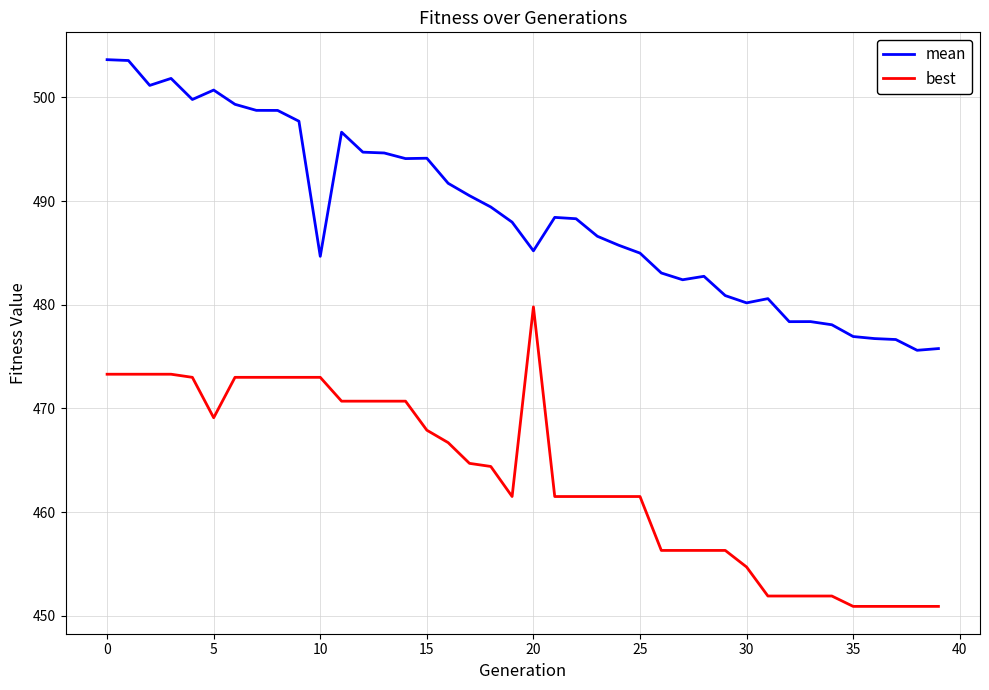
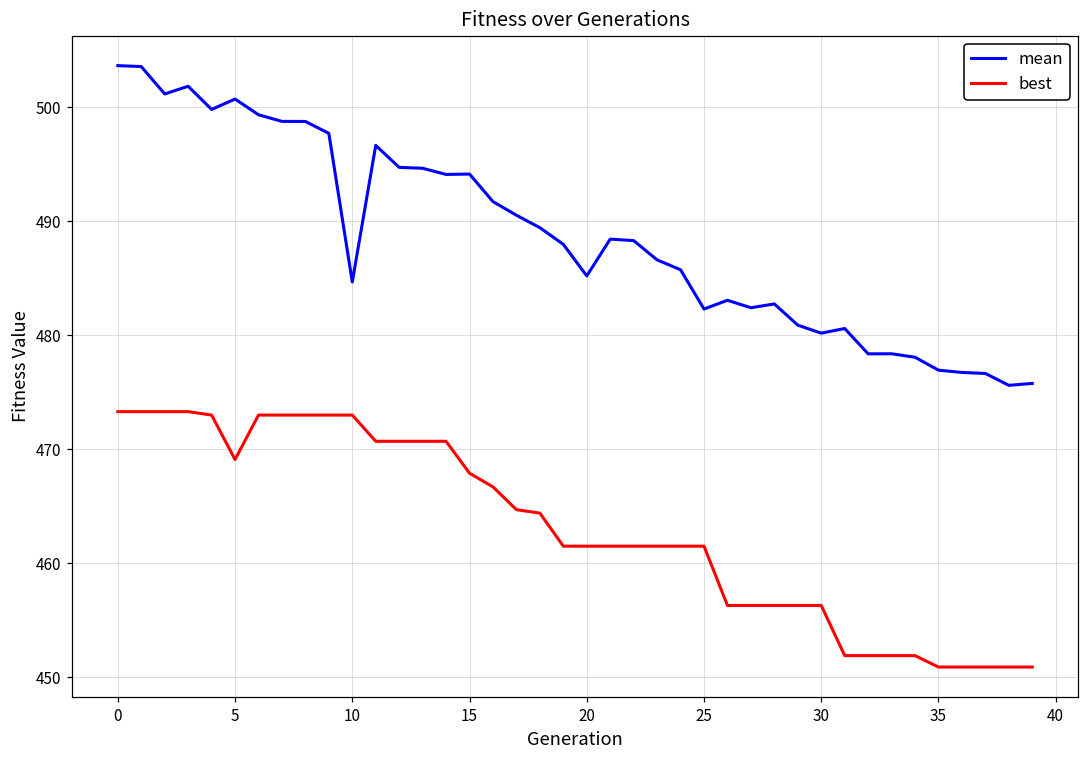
  {
    "mean": {
      "0": 503.6,
      "5": 500.7,
      "10": 484.7,
      "15": 494.1,
      "20": 485.2,
-     "25": 485.0,
+     "25": 482.3,
      "30": 480.2,
      "35": 476.9
    },
    "best": {
      "0": 473.3,
      "5": 469.1,
      "10": 473.0,
      "15": 467.9,
-     "20": 479.8,
+     "20": 461.5,
      "25": 461.5,
-     "30": 454.7,
+     "30": 456.3,
      "35": 450.9
    }
  }
